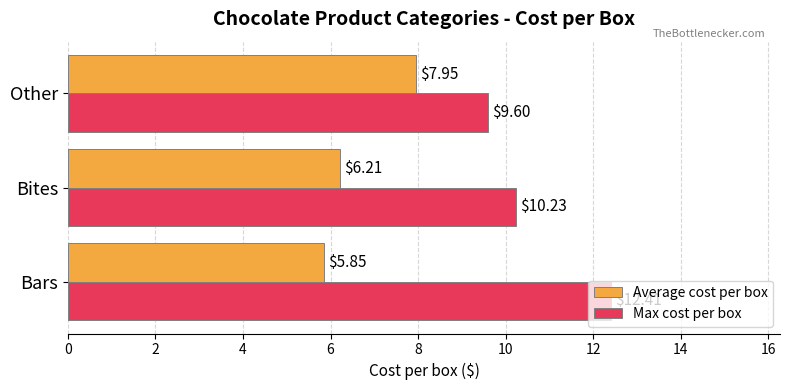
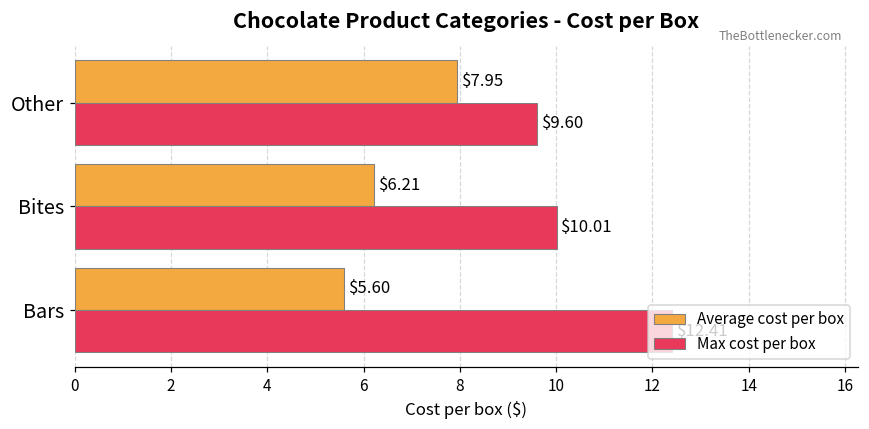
  {
    "Average cost per box": {
      "Other": "$7.95",
      "Bites": "$6.21",
-     "Bars": "$5.85"
+     "Bars": "$5.60"
    },
    "Max cost per box": {
      "Other": "$9.60",
-     "Bites": "$10.23"
+     "Bites": "$10.01"
    }
  }
